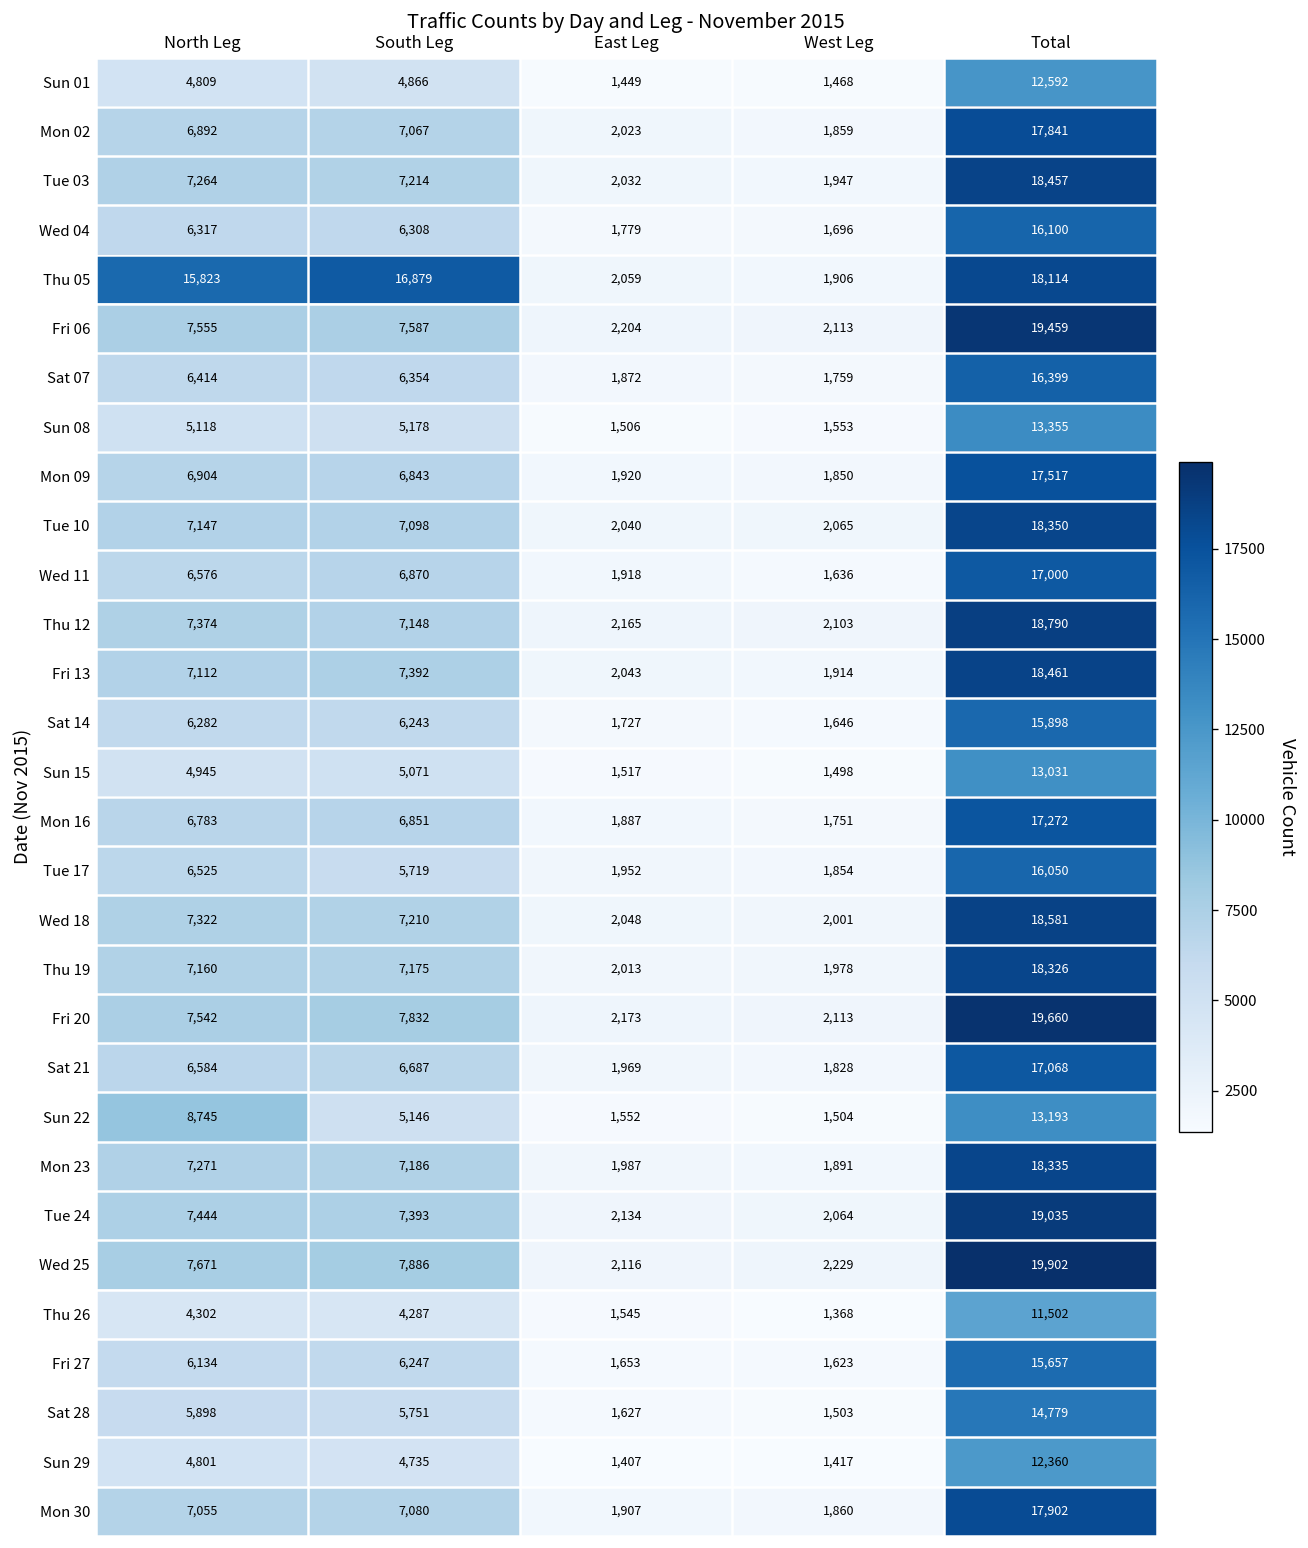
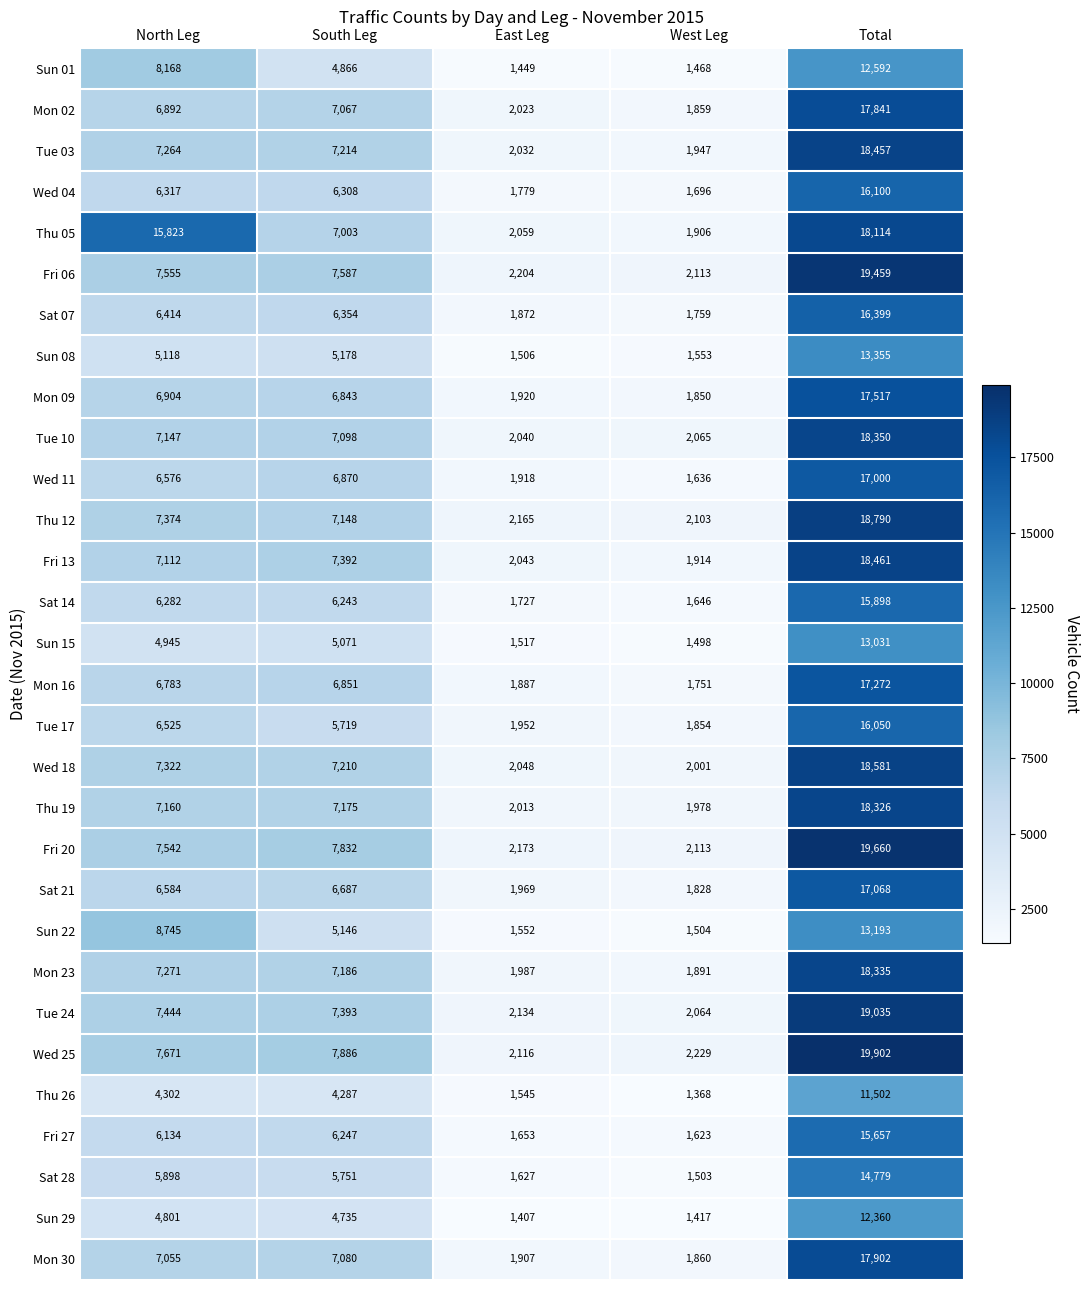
  {
    "Sun 01": {
-     "North Leg": "4,809",
+     "North Leg": "8,168",
      "South Leg": "4,866",
      "East Leg": "1,449",
      "West Leg": "1,468",
      "Total": "12,592"
    },
    "Mon 02": {
      "North Leg": "6,892",
      "South Leg": "7,067",
      "East Leg": "2,023",
      "West Leg": "1,859",
      "Total": "17,841"
    },
    "Tue 03": {
      "North Leg": "7,264",
      "South Leg": "7,214",
      "East Leg": "2,032",
      "West Leg": "1,947",
      "Total": "18,457"
    },
    "Wed 04": {
      "North Leg": "6,317",
      "South Leg": "6,308",
      "East Leg": "1,779",
      "West Leg": "1,696",
      "Total": "16,100"
    },
    "Thu 05": {
      "North Leg": "15,823",
-     "South Leg": "16,879",
+     "South Leg": "7,003",
      "East Leg": "2,059",
      "West Leg": "1,906",
      "Total": "18,114"
    },
    "Fri 06": {
      "North Leg": "7,555",
      "South Leg": "7,587",
      "East Leg": "2,204",
      "West Leg": "2,113",
      "Total": "19,459"
    },
    "Sat 07": {
      "North Leg": "6,414",
      "South Leg": "6,354",
      "East Leg": "1,872",
      "West Leg": "1,759",
      "Total": "16,399"
    },
    "Sun 08": {
      "North Leg": "5,118",
      "South Leg": "5,178",
      "East Leg": "1,506",
      "West Leg": "1,553",
      "Total": "13,355"
    },
    "Mon 09": {
      "North Leg": "6,904",
      "South Leg": "6,843",
      "East Leg": "1,920",
      "West Leg": "1,850",
      "Total": "17,517"
    },
    "Tue 10": {
      "North Leg": "7,147",
      "South Leg": "7,098",
      "East Leg": "2,040",
      "West Leg": "2,065",
      "Total": "18,350"
    },
    "Wed 11": {
      "North Leg": "6,576",
      "South Leg": "6,870",
      "East Leg": "1,918",
      "West Leg": "1,636",
      "Total": "17,000"
    },
    "Thu 12": {
      "North Leg": "7,374",
      "South Leg": "7,148",
      "East Leg": "2,165",
      "West Leg": "2,103",
      "Total": "18,790"
    },
    "Fri 13": {
      "North Leg": "7,112",
      "South Leg": "7,392",
      "East Leg": "2,043",
      "West Leg": "1,914",
      "Total": "18,461"
    },
    "Sat 14": {
      "North Leg": "6,282",
      "South Leg": "6,243",
      "East Leg": "1,727",
      "West Leg": "1,646",
      "Total": "15,898"
    },
    "Sun 15": {
      "North Leg": "4,945",
      "South Leg": "5,071",
      "East Leg": "1,517",
      "West Leg": "1,498",
      "Total": "13,031"
    },
    "Mon 16": {
      "North Leg": "6,783",
      "South Leg": "6,851",
      "East Leg": "1,887",
      "West Leg": "1,751",
      "Total": "17,272"
    },
    "Tue 17": {
      "North Leg": "6,525",
      "South Leg": "5,719",
      "East Leg": "1,952",
      "West Leg": "1,854",
      "Total": "16,050"
    },
    "Wed 18": {
      "North Leg": "7,322",
      "South Leg": "7,210",
      "East Leg": "2,048",
      "West Leg": "2,001",
      "Total": "18,581"
    },
    "Thu 19": {
      "North Leg": "7,160",
      "South Leg": "7,175",
      "East Leg": "2,013",
      "West Leg": "1,978",
      "Total": "18,326"
    },
    "Fri 20": {
      "North Leg": "7,542",
      "South Leg": "7,832",
      "East Leg": "2,173",
      "West Leg": "2,113",
      "Total": "19,660"
    },
    "Sat 21": {
      "North Leg": "6,584",
      "South Leg": "6,687",
      "East Leg": "1,969",
      "West Leg": "1,828",
      "Total": "17,068"
    },
    "Sun 22": {
      "North Leg": "8,745",
      "South Leg": "5,146",
      "East Leg": "1,552",
      "West Leg": "1,504",
      "Total": "13,193"
    },
    "Mon 23": {
      "North Leg": "7,271",
      "South Leg": "7,186",
      "East Leg": "1,987",
      "West Leg": "1,891",
      "Total": "18,335"
    },
    "Tue 24": {
      "North Leg": "7,444",
      "South Leg": "7,393",
      "East Leg": "2,134",
      "West Leg": "2,064",
      "Total": "19,035"
    },
    "Wed 25": {
      "North Leg": "7,671",
      "South Leg": "7,886",
      "East Leg": "2,116",
      "West Leg": "2,229",
      "Total": "19,902"
    },
    "Thu 26": {
      "North Leg": "4,302",
      "South Leg": "4,287",
      "East Leg": "1,545",
      "West Leg": "1,368",
      "Total": "11,502"
    },
    "Fri 27": {
      "North Leg": "6,134",
      "South Leg": "6,247",
      "East Leg": "1,653",
      "West Leg": "1,623",
      "Total": "15,657"
    },
    "Sat 28": {
      "North Leg": "5,898",
      "South Leg": "5,751",
      "East Leg": "1,627",
      "West Leg": "1,503",
      "Total": "14,779"
    },
    "Sun 29": {
      "North Leg": "4,801",
      "South Leg": "4,735",
      "East Leg": "1,407",
      "West Leg": "1,417",
      "Total": "12,360"
    },
    "Mon 30": {
      "North Leg": "7,055",
      "South Leg": "7,080",
      "East Leg": "1,907",
      "West Leg": "1,860",
      "Total": "17,902"
    }
  }
